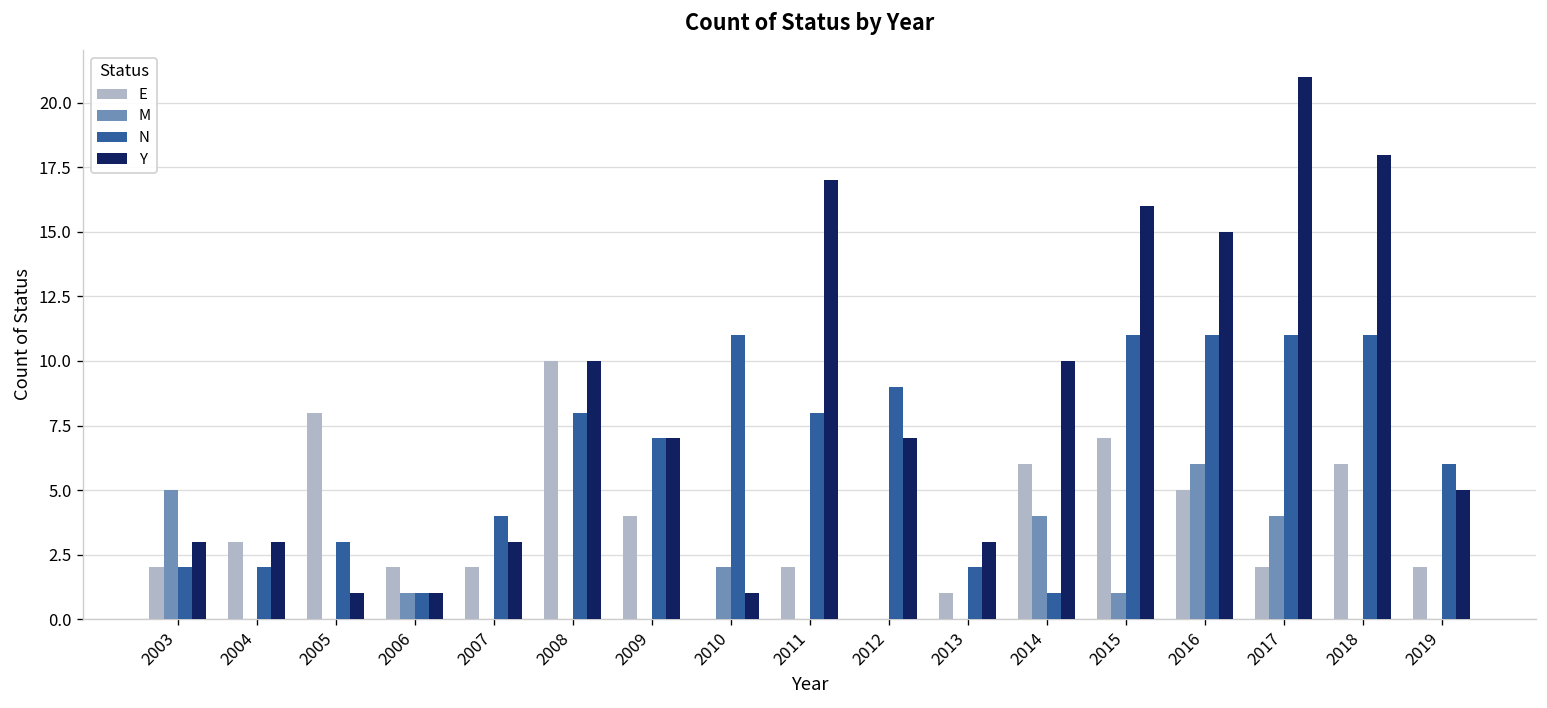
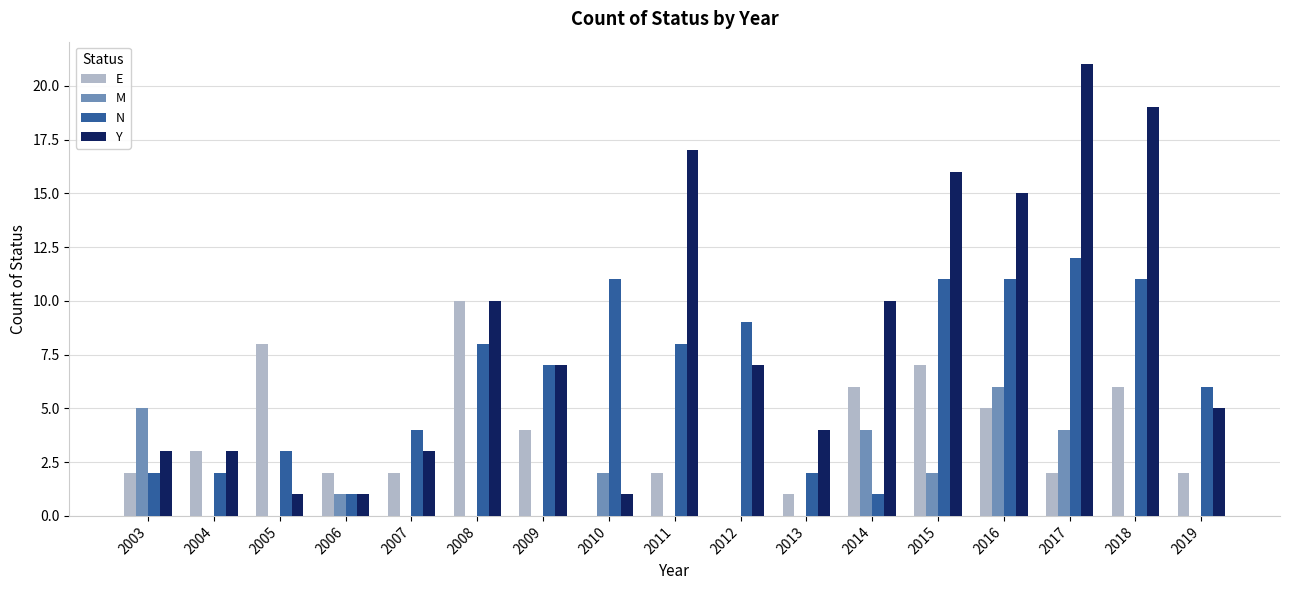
  {
    "E": {
      "2003": 2,
      "2004": 3,
      "2005": 8,
      "2006": 2,
      "2007": 2,
      "2008": 10,
      "2009": 4,
      "2010": 0,
      "2011": 2,
      "2012": 0,
      "2013": 1,
      "2014": 6,
      "2015": 7,
      "2016": 5,
      "2017": 2,
      "2018": 6,
      "2019": 2
    },
    "M": {
      "2003": 5,
      "2004": 0,
      "2005": 0,
      "2006": 1,
      "2007": 0,
      "2008": 0,
      "2009": 0,
      "2010": 2,
      "2011": 0,
      "2012": 0,
      "2013": 0,
      "2014": 4,
-     "2015": 1,
+     "2015": 2,
      "2016": 6,
      "2017": 4,
      "2018": 0,
      "2019": 0
    },
    "N": {
      "2003": 2,
      "2004": 2,
      "2005": 3,
      "2006": 1,
      "2007": 4,
      "2008": 8,
      "2009": 7,
      "2010": 11,
      "2011": 8,
      "2012": 9,
      "2013": 2,
      "2014": 1,
      "2015": 11,
      "2016": 11,
-     "2017": 11,
+     "2017": 12,
      "2018": 11,
      "2019": 6
    },
    "Y": {
      "2003": 3,
      "2004": 3,
      "2005": 1,
      "2006": 1,
      "2007": 3,
      "2008": 10,
      "2009": 7,
      "2010": 1,
      "2011": 17,
      "2012": 7,
-     "2013": 3,
+     "2013": 4,
      "2014": 10,
      "2015": 16,
      "2016": 15,
      "2017": 21,
-     "2018": 18,
+     "2018": 19,
      "2019": 5
    }
  }
